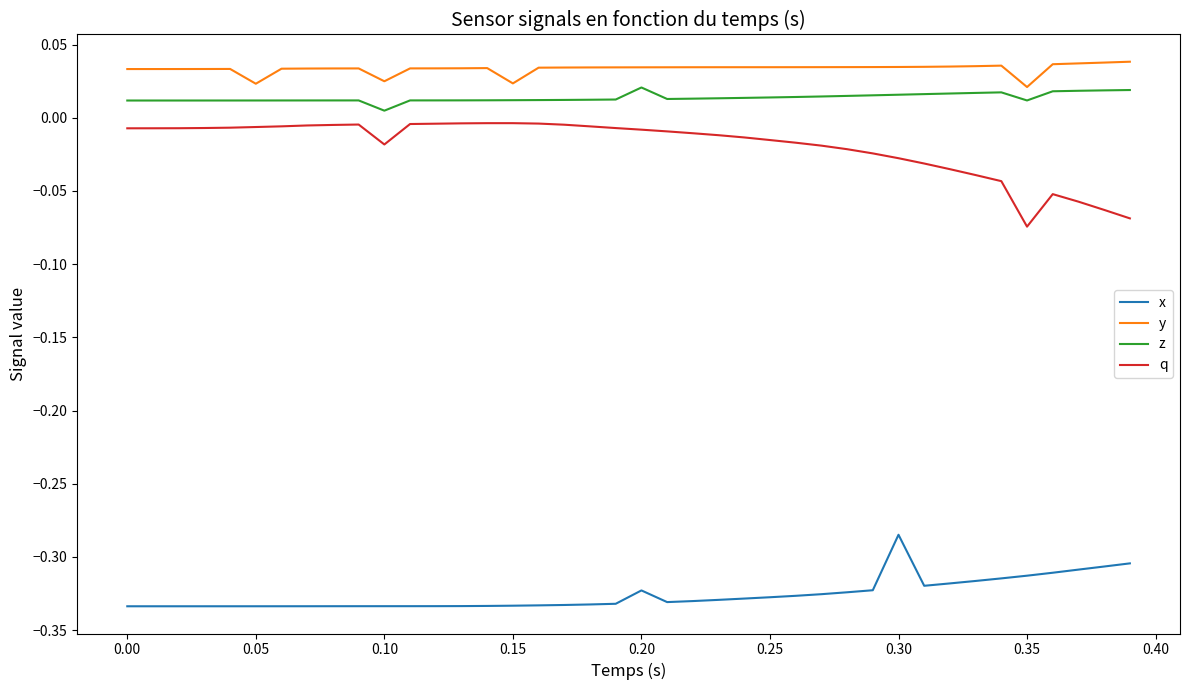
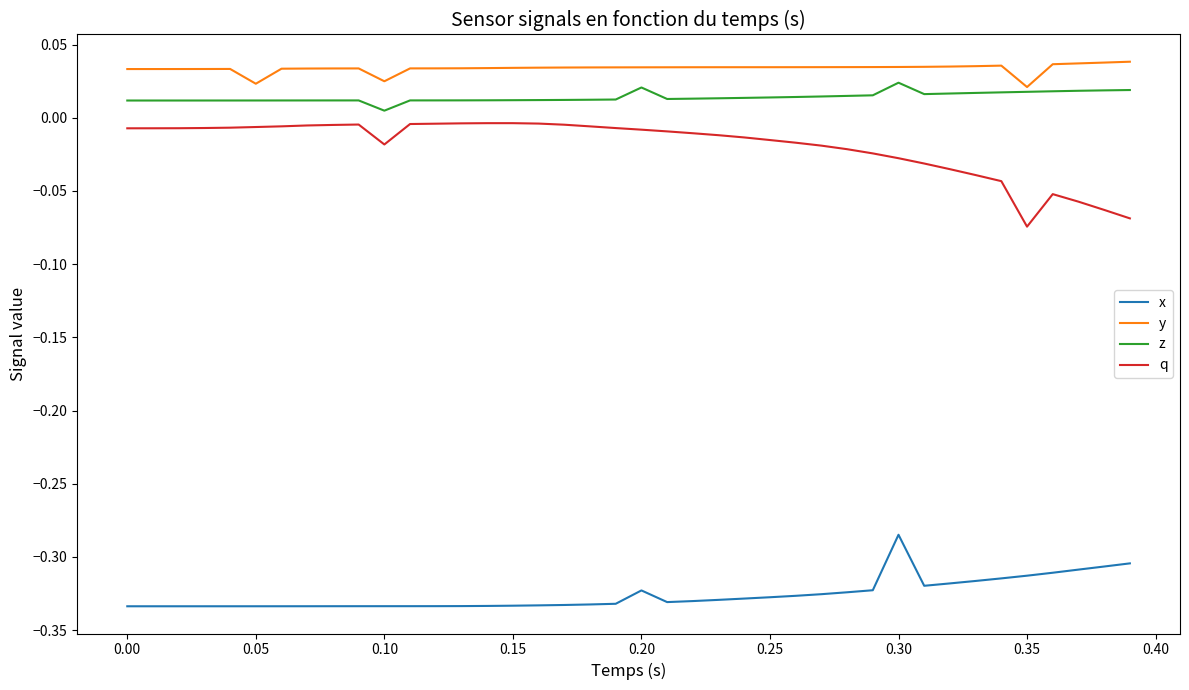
  {
    "x": {
      "0.00": -0.334,
      "0.05": -0.334,
      "0.10": -0.334,
      "0.15": -0.333,
      "0.20": -0.323,
      "0.25": -0.327,
      "0.30": -0.285,
      "0.35": -0.313
    },
    "y": {
      "0.00": 0.033,
      "0.05": 0.023,
      "0.10": 0.025,
-     "0.15": 0.023,
+     "0.15": 0.034,
      "0.20": 0.034,
      "0.25": 0.035,
      "0.30": 0.035,
      "0.35": 0.021
    },
    "z": {
      "0.00": 0.012,
      "0.05": 0.012,
      "0.10": 0.005,
      "0.15": 0.012,
      "0.20": 0.021,
      "0.25": 0.014,
-     "0.30": 0.016,
-     "0.35": 0.012
+     "0.30": 0.024,
+     "0.35": 0.018
    },
    "q": {
      "0.00": -0.007,
      "0.05": -0.006,
      "0.10": -0.018,
      "0.15": -0.004,
      "0.20": -0.008,
      "0.25": -0.015,
      "0.30": -0.028,
      "0.35": -0.074
    }
  }
